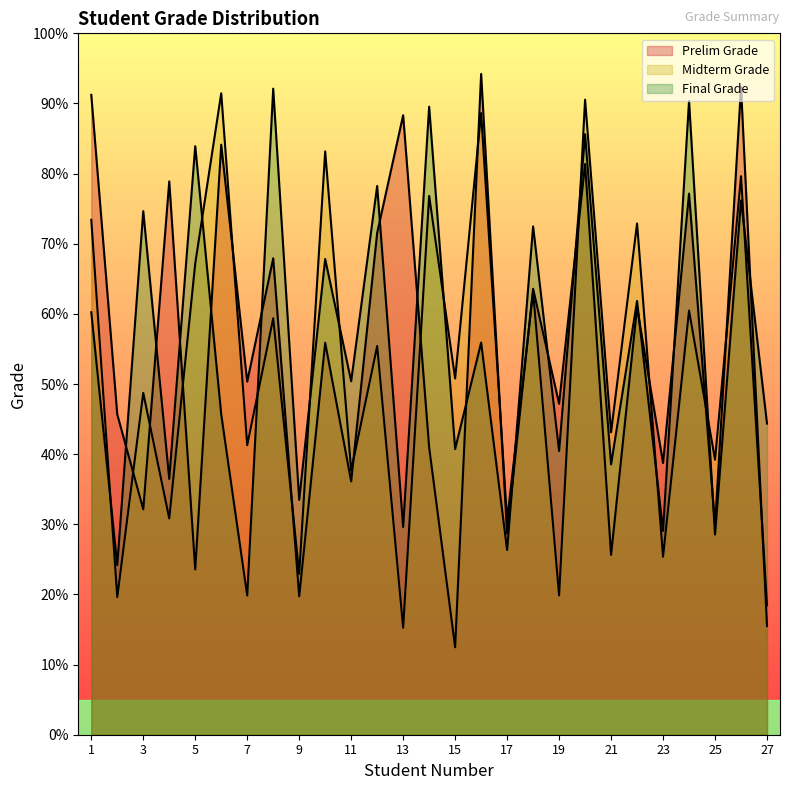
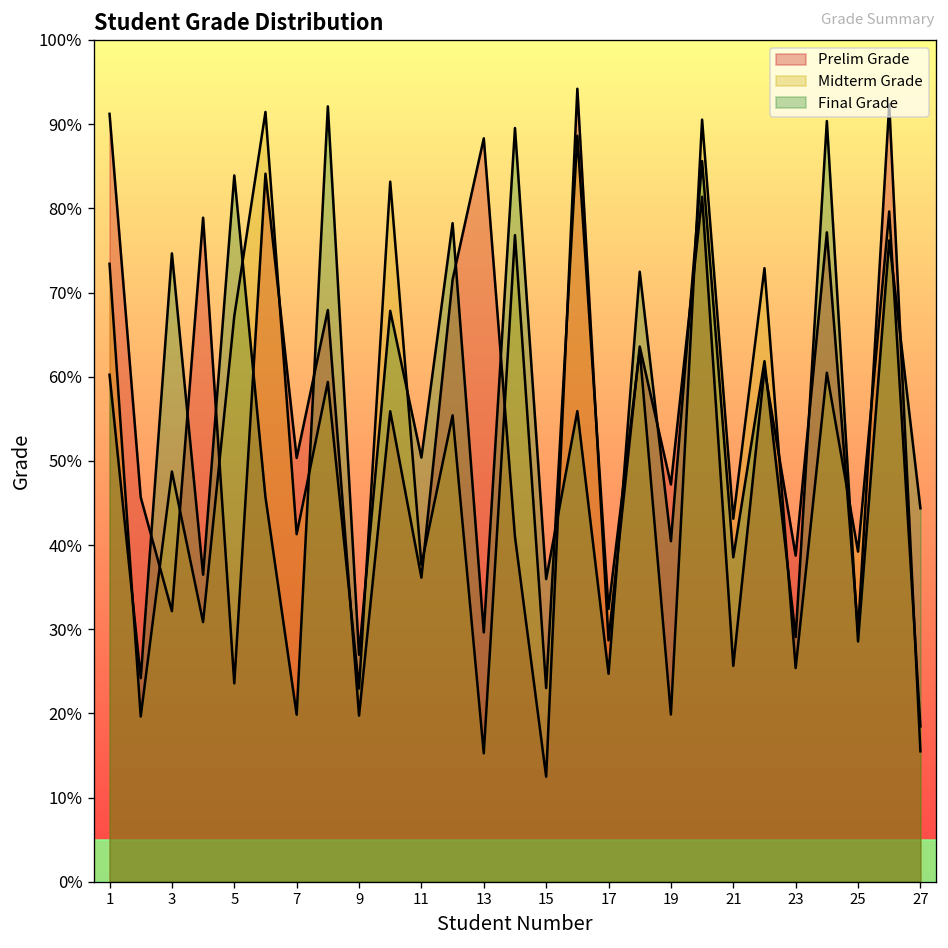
  {
    "Prelim Grade": {
      "1": "91%",
      "3": "32%",
      "5": "24%",
      "7": "50%",
      "9": "20%",
      "11": "36%",
      "13": "88%",
      "15": "12%",
      "17": "29%",
      "19": "47%",
      "21": "26%",
      "23": "39%",
      "25": "30%",
      "27": "15%"
    },
    "Midterm Grade": {
      "1": "73%",
      "3": "49%",
      "5": "67%",
      "7": "41%",
      "9": "23%",
      "11": "38%",
      "13": "15%",
-     "15": "51%",
-     "17": "31%",
+     "15": "23%",
+     "17": "32%",
      "19": "20%",
      "21": "43%",
      "23": "25%",
      "25": "39%",
      "27": "18%"
    },
    "Final Grade": {
      "1": "60%",
      "3": "75%",
      "5": "84%",
      "7": "20%",
-     "9": "33%",
+     "9": "27%",
      "11": "50%",
      "13": "30%",
-     "15": "41%",
-     "17": "26%",
+     "15": "36%",
+     "17": "25%",
      "19": "40%",
      "21": "39%",
      "23": "29%",
      "25": "29%",
      "27": "44%"
    }
  }
